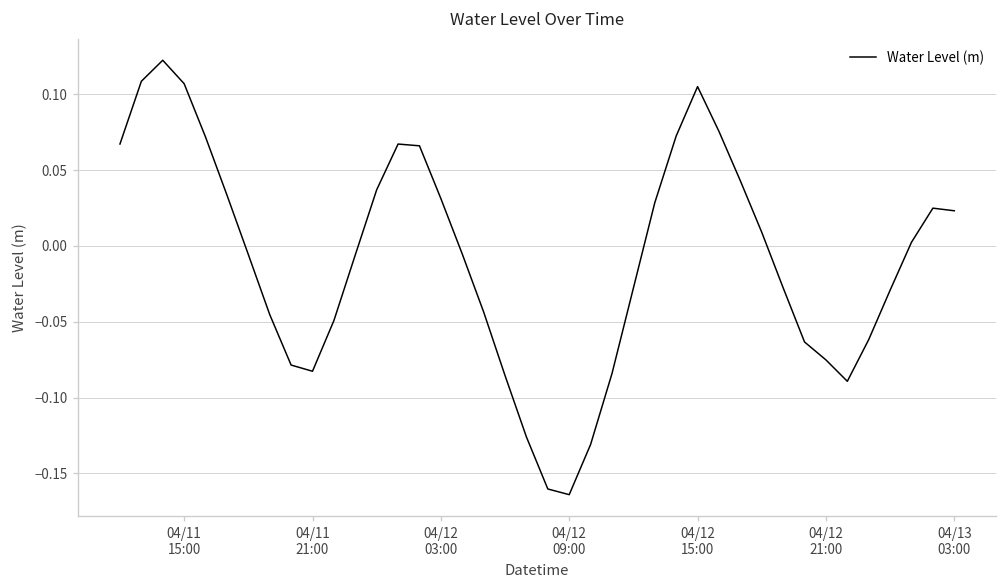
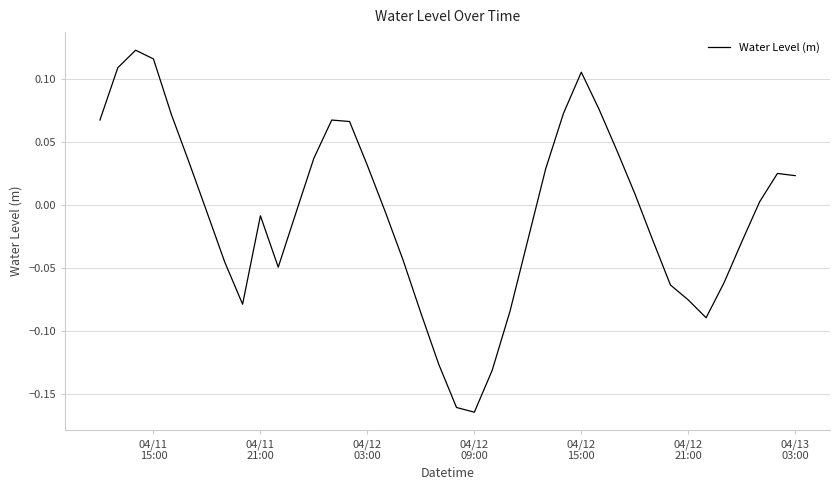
  {
-   "04/11 15:00": 0.107,
-   "04/11 21:00": -0.083,
+   "04/11 15:00": 0.116,
+   "04/11 21:00": -0.009,
    "04/12 03:00": 0.031,
    "04/12 09:00": -0.164,
    "04/12 15:00": 0.105,
    "04/12 21:00": -0.075,
    "04/13 03:00": 0.023
  }
